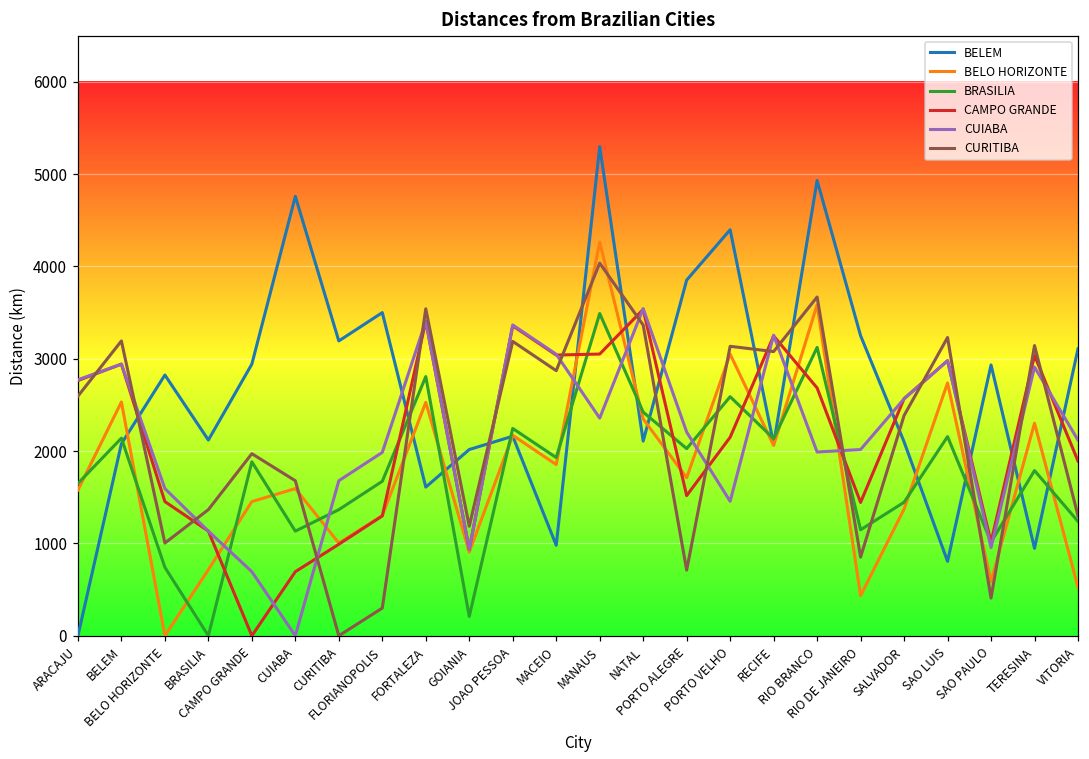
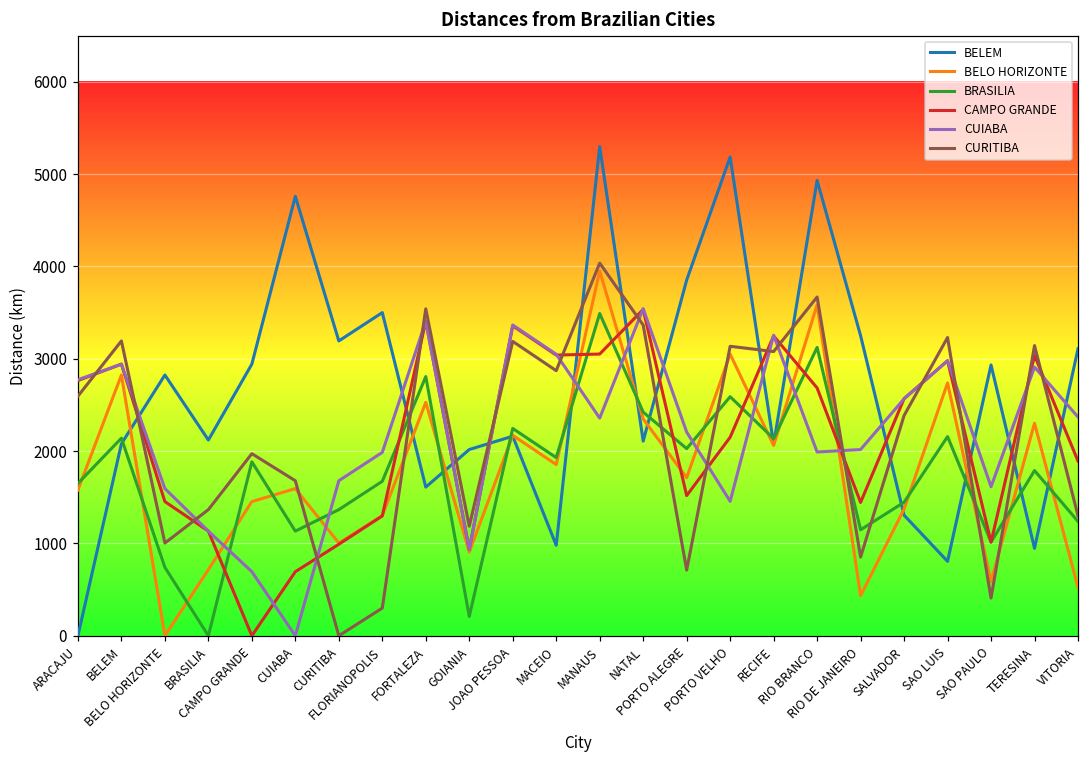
  {
    "BELEM": {
      "ARACAJU": 0,
      "BELEM": 2100,
      "BELO HORIZONTE": 2800,
      "BRASILIA": 2100,
      "CAMPO GRANDE": 2900,
      "CUIABA": 4800,
      "CURITIBA": 3200,
      "FLORIANOPOLIS": 3500,
      "FORTALEZA": 1600,
      "GOIANIA": 2000,
      "MACEIO": 1000,
      "MANAUS": 5300,
      "NATAL": 2100,
      "PORTO ALEGRE": 3900,
-     "PORTO VELHO": 4400,
+     "PORTO VELHO": 5200,
      "RIO BRANCO": 4900,
      "RIO DE JANEIRO": 3300,
-     "SALVADOR": 2100,
+     "SALVADOR": 1300,
      "SAO LUIS": 800,
      "SAO PAULO": 2900,
      "TERESINA": 900,
      "VITORIA": 3100
    },
    "BELO HORIZONTE": {
      "ARACAJU": 1600,
-     "BELEM": 2500,
+     "BELEM": 2800,
      "BELO HORIZONTE": 0,
      "BRASILIA": 700,
      "CAMPO GRANDE": 1500,
      "CUIABA": 1600,
      "FORTALEZA": 2500,
      "MACEIO": 1900,
-     "MANAUS": 4300,
+     "MANAUS": 4000,
      "NATAL": 2300,
      "PORTO ALEGRE": 1700,
      "PORTO VELHO": 3100,
      "RIO BRANCO": 3600,
      "RIO DE JANEIRO": 400,
      "SALVADOR": 1400,
      "SAO LUIS": 2700,
      "SAO PAULO": 600,
      "TERESINA": 2300,
      "VITORIA": 500
    },
    "BRASILIA": {
      "ARACAJU": 1700,
      "BELEM": 2100,
      "BELO HORIZONTE": 700,
      "BRASILIA": 0,
      "CAMPO GRANDE": 1900,
      "CUIABA": 1100,
      "CURITIBA": 1400,
      "FLORIANOPOLIS": 1700,
      "FORTALEZA": 2800,
      "GOIANIA": 200,
      "JOAO PESSOA": 2200,
      "MACEIO": 1900,
      "MANAUS": 3500,
      "NATAL": 2400,
      "PORTO ALEGRE": 2000,
      "PORTO VELHO": 2600,
      "RECIFE": 2100,
      "RIO BRANCO": 3100,
      "RIO DE JANEIRO": 1100,
      "SALVADOR": 1400,
      "SAO LUIS": 2200,
      "TERESINA": 1800,
      "VITORIA": 1200
    },
    "CAMPO GRANDE": {
      "BELO HORIZONTE": 1500,
      "CAMPO GRANDE": 0,
      "CUIABA": 700,
      "MANAUS": 3100,
      "PORTO ALEGRE": 1500,
      "PORTO VELHO": 2200,
      "RIO BRANCO": 2700,
      "RIO DE JANEIRO": 1400,
      "TERESINA": 3000,
      "VITORIA": 1900
    },
    "CUIABA": {
      "BELO HORIZONTE": 1600,
      "CAMPO GRANDE": 700,
      "CUIABA": 0,
      "CURITIBA": 1700,
      "FLORIANOPOLIS": 2000,
      "MANAUS": 2400,
      "PORTO ALEGRE": 2200,
      "PORTO VELHO": 1500,
      "RIO BRANCO": 2000,
      "RIO DE JANEIRO": 2000,
-     "SAO PAULO": 1000,
+     "SAO PAULO": 1600,
      "TERESINA": 2900,
-     "VITORIA": 2100
+     "VITORIA": 2400
    },
    "CURITIBA": {
      "ARACAJU": 2600,
      "BELEM": 3200,
      "BELO HORIZONTE": 1000,
      "BRASILIA": 1400,
      "CAMPO GRANDE": 2000,
      "CUIABA": 1700,
      "CURITIBA": 0,
      "FLORIANOPOLIS": 300,
      "FORTALEZA": 3500,
      "GOIANIA": 1200,
      "JOAO PESSOA": 3200,
      "MACEIO": 2900,
      "MANAUS": 4000,
      "NATAL": 3400,
      "PORTO ALEGRE": 700,
      "PORTO VELHO": 3100,
      "RECIFE": 3100,
      "RIO BRANCO": 3700,
      "RIO DE JANEIRO": 900,
      "SALVADOR": 2400,
      "SAO LUIS": 3200,
      "SAO PAULO": 400,
      "TERESINA": 3100,
      "VITORIA": 1300
    }
  }
